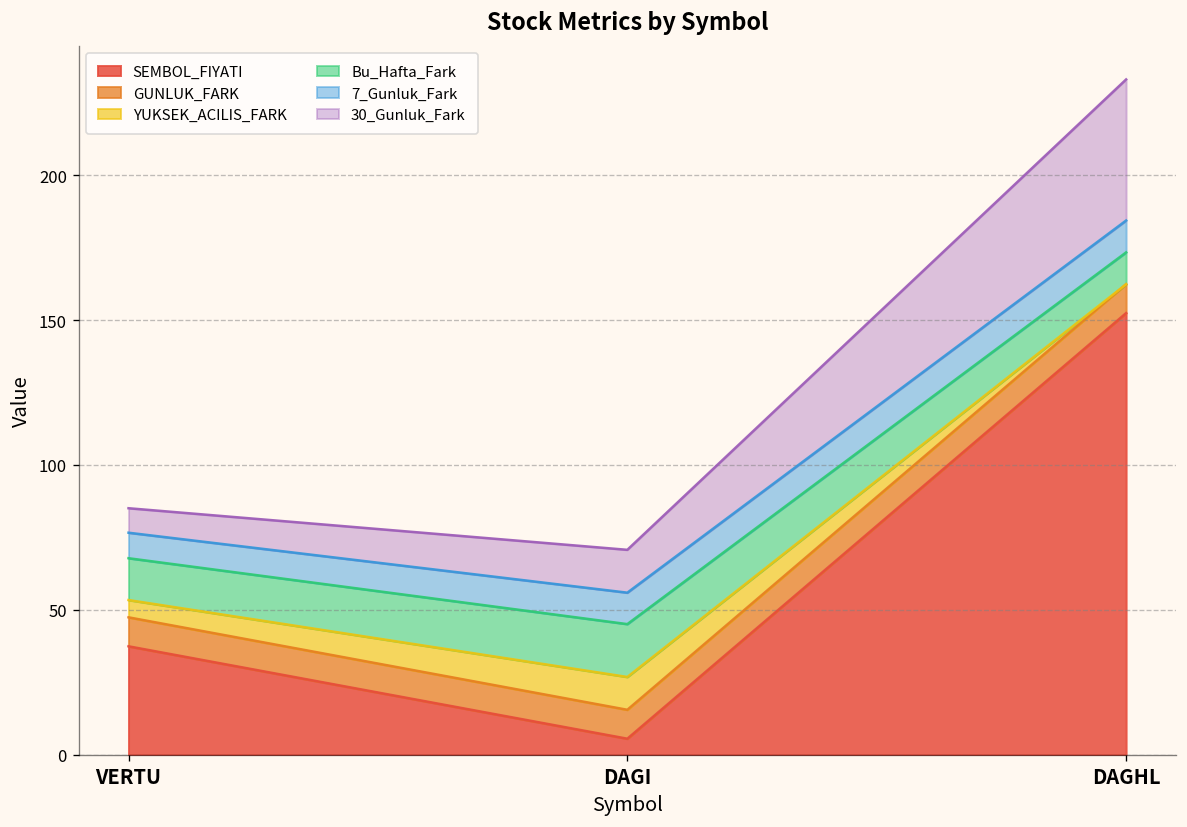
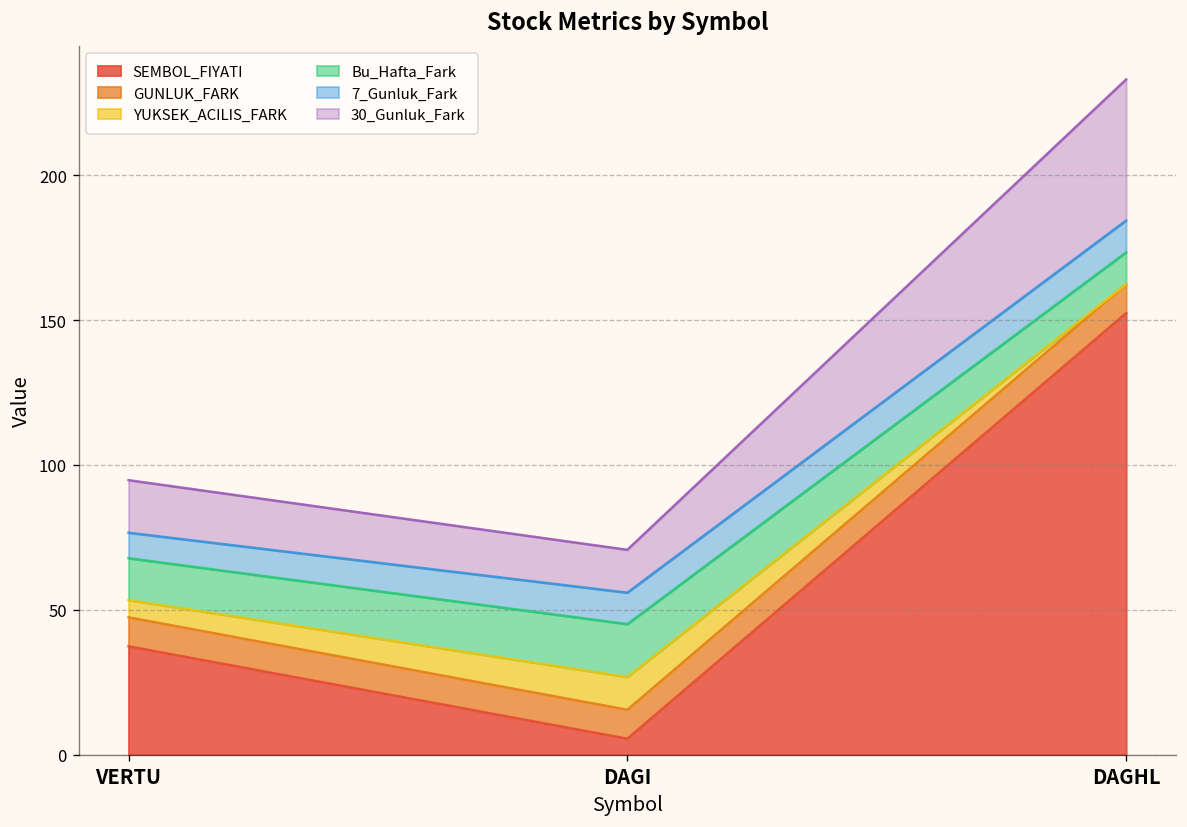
  {
    "YUKSEK_ACILIS_FARK": {
      "VERTU": 6,
      "DAGI": 11
    },
    "Bu_Hafta_Fark": {
      "VERTU": 14,
      "DAGI": 18,
      "DAGHL": 11
    },
    "7_Gunluk_Fark": {
      "VERTU": 9,
      "DAGI": 11,
      "DAGHL": 11
    },
    "30_Gunluk_Fark": {
-     "VERTU": 8,
+     "VERTU": 18,
      "DAGI": 15,
      "DAGHL": 49
    }
  }
